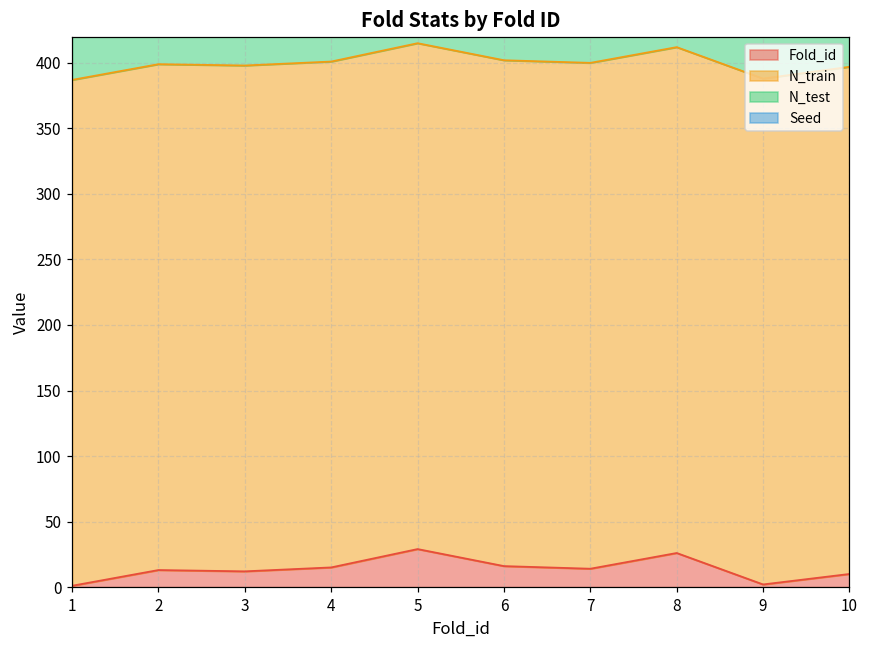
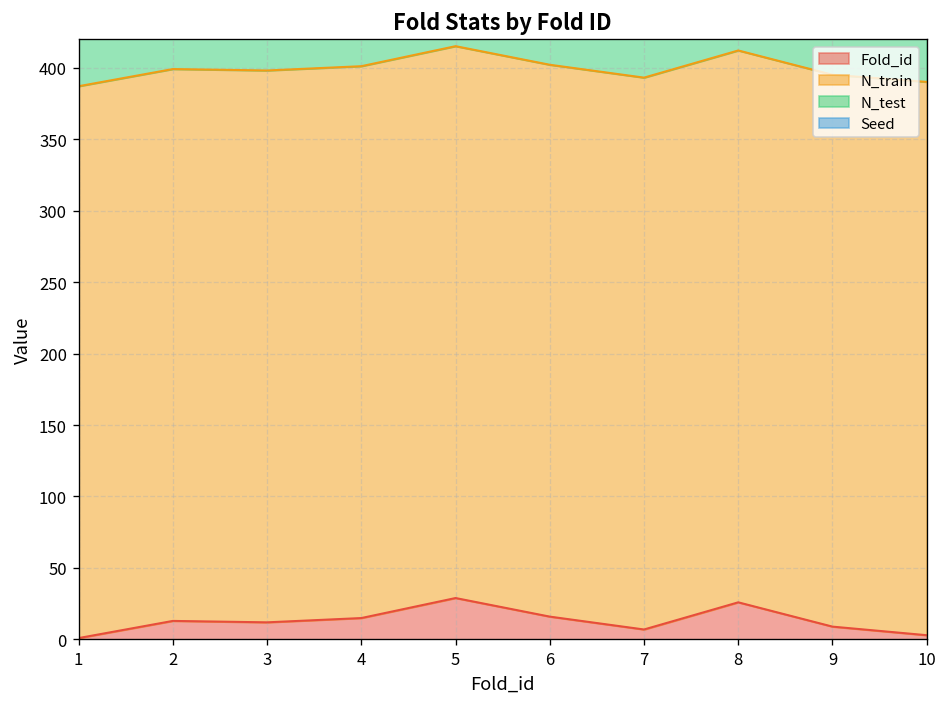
  {
    "Fold_id": {
      "1": 1,
      "2": 13,
      "3": 12,
      "4": 15,
      "5": 29,
      "6": 16,
-     "7": 14,
+     "7": 7,
      "8": 26,
-     "9": 2,
-     "10": 10
+     "9": 9,
+     "10": 3
    },
    "N_train": {
      "1": 386,
      "2": 386,
      "3": 386,
      "4": 386,
      "5": 386,
      "6": 386,
      "7": 386,
      "8": 386,
      "10": 387
    }
  }
